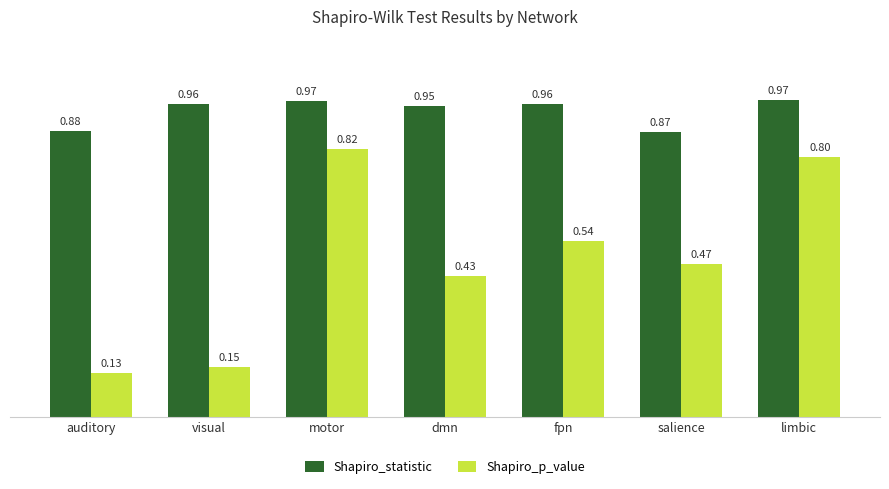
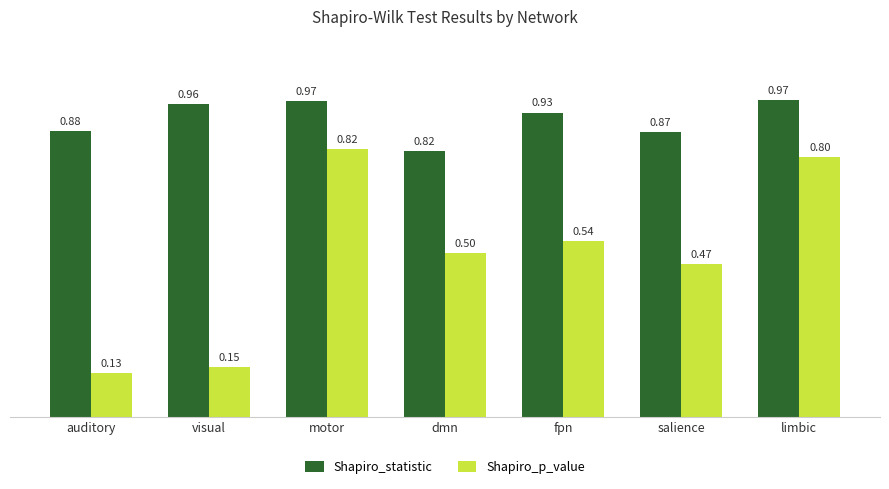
  {
    "Shapiro_statistic": {
      "auditory": 0.88,
      "visual": 0.96,
      "motor": 0.97,
-     "dmn": 0.95,
-     "fpn": 0.96,
+     "dmn": 0.82,
+     "fpn": 0.93,
      "salience": 0.87,
      "limbic": 0.97
    },
    "Shapiro_p_value": {
      "auditory": 0.13,
      "visual": 0.15,
      "motor": 0.82,
-     "dmn": 0.43,
+     "dmn": 0.50,
      "fpn": 0.54,
      "salience": 0.47,
      "limbic": 0.80
    }
  }
